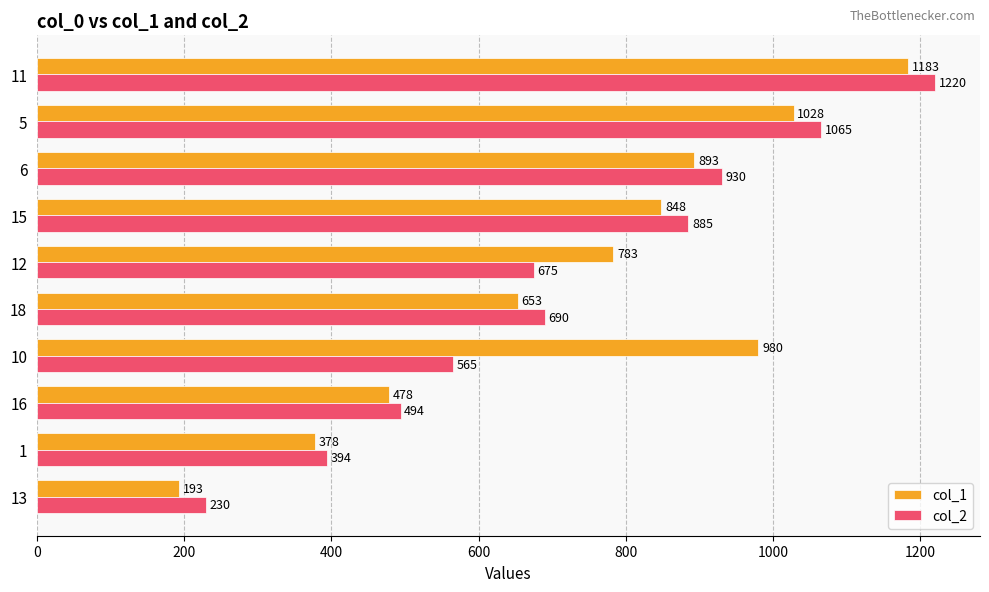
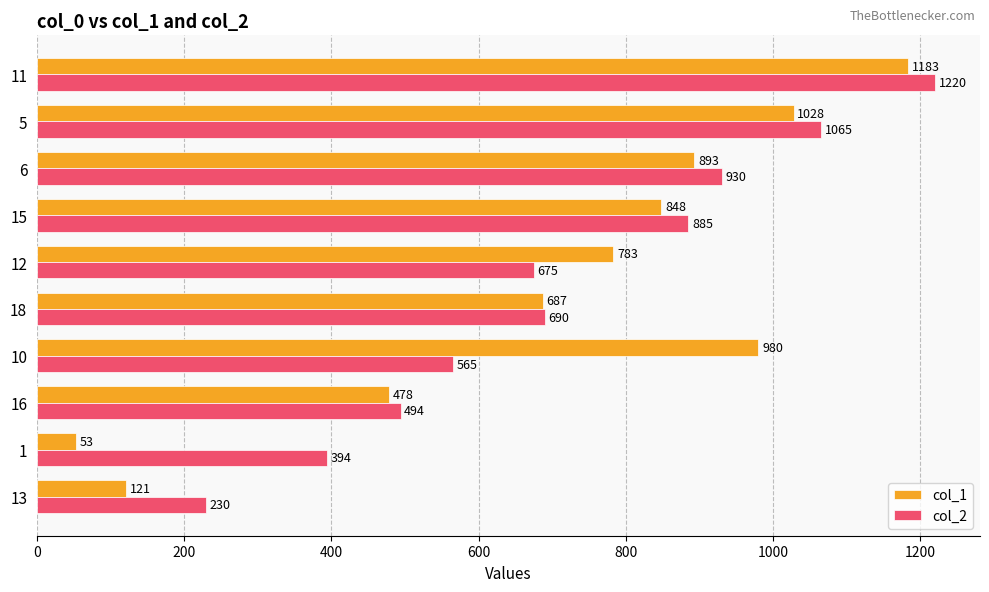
  {
    "col_1": {
      "11": 1183,
      "5": 1028,
      "6": 893,
      "15": 848,
      "12": 783,
-     "18": 653,
+     "18": 687,
      "10": 980,
      "16": 478,
-     "1": 378,
-     "13": 193
+     "1": 53,
+     "13": 121
    },
    "col_2": {
      "11": 1220,
      "5": 1065,
      "6": 930,
      "15": 885,
      "12": 675,
      "18": 690,
      "10": 565,
      "16": 494,
      "1": 394,
      "13": 230
    }
  }
